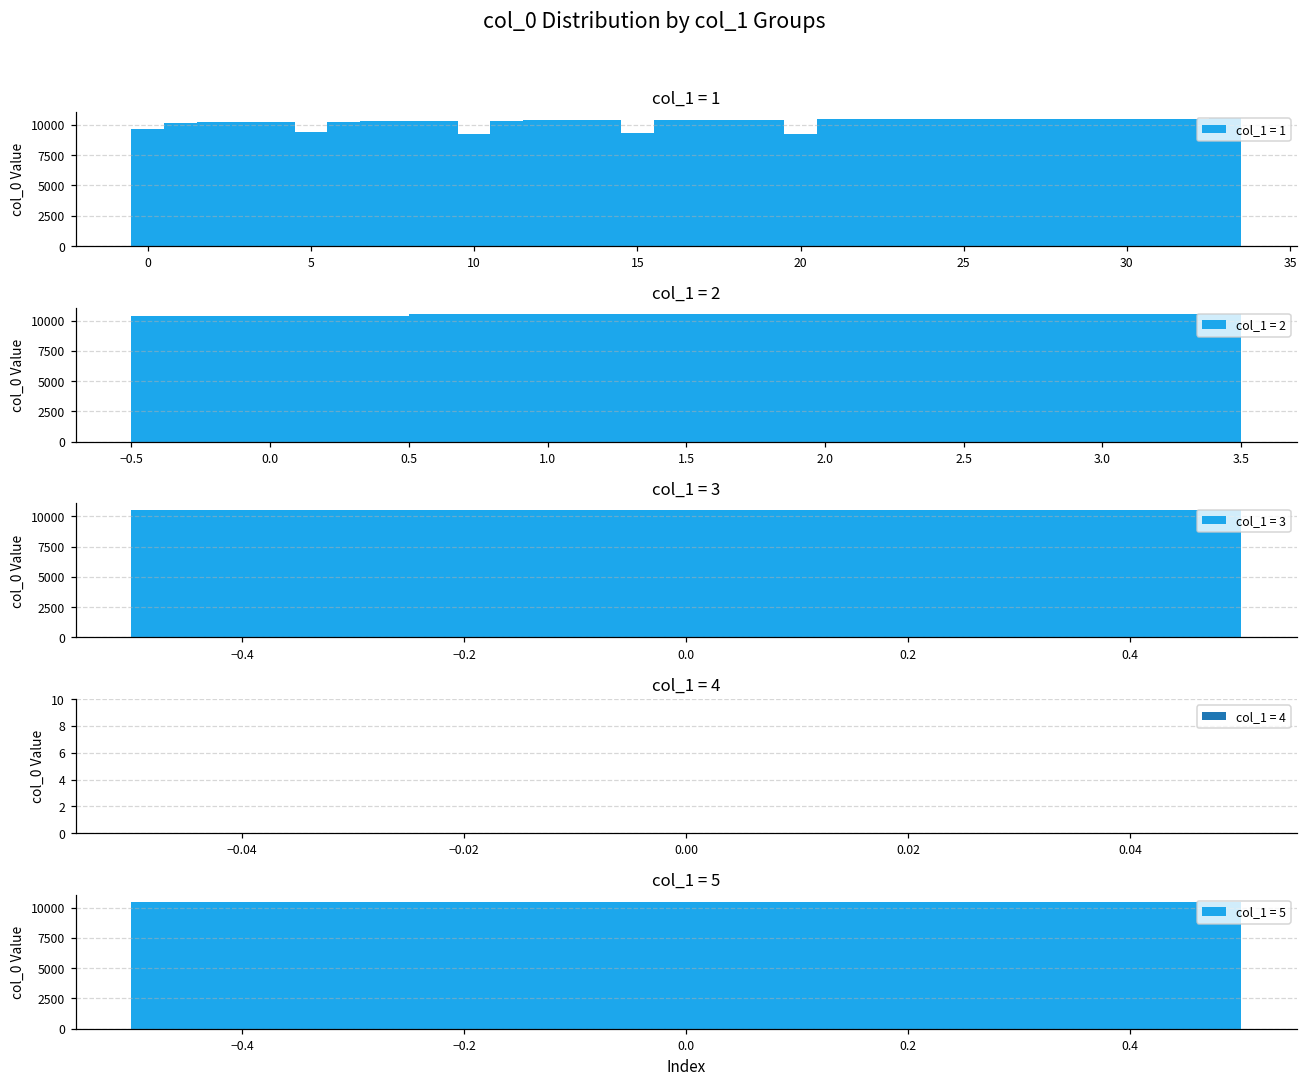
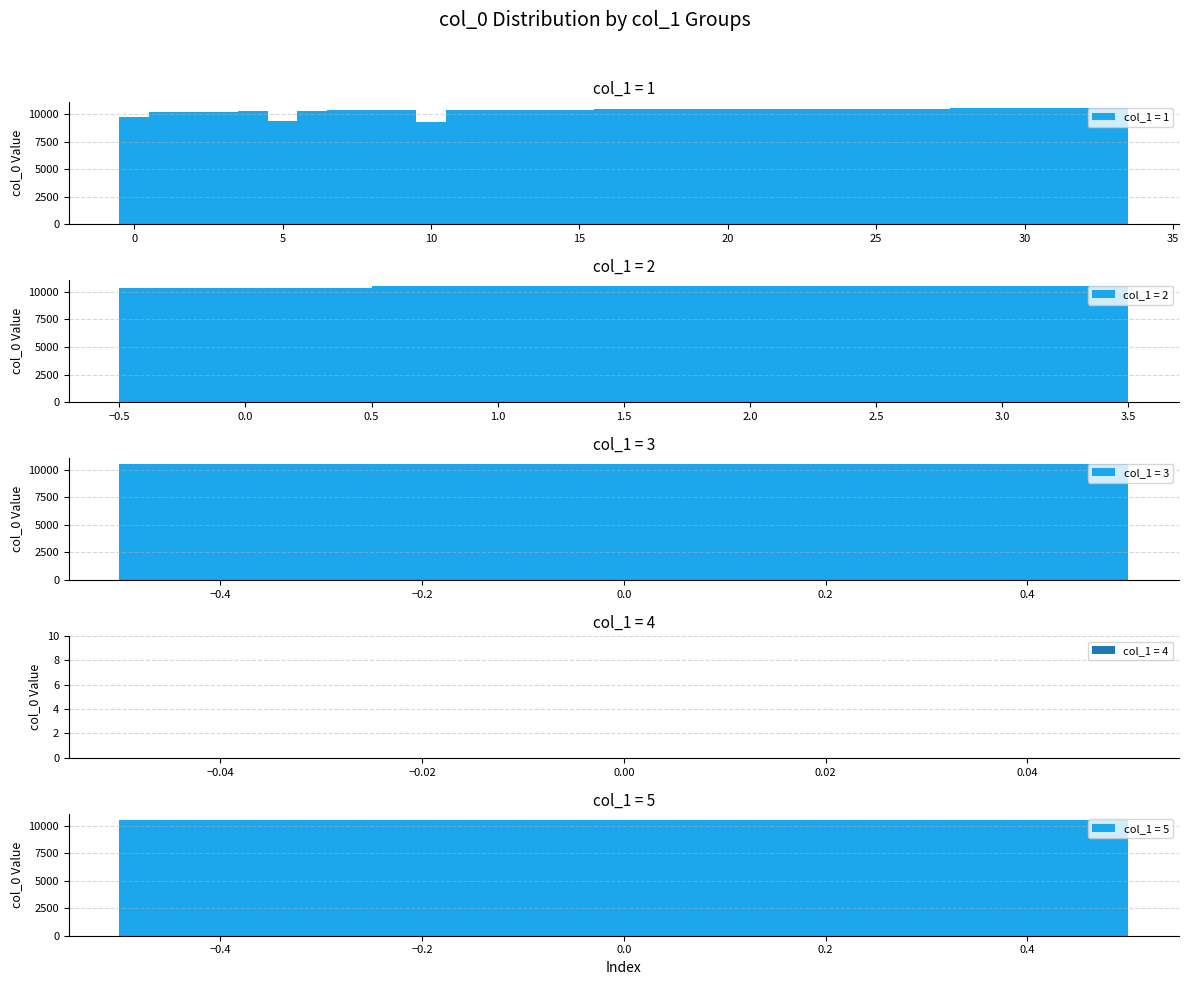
  {
    "col_1 = 1": {
      "0": 9700,
      "5": 9400,
      "10": 9300,
-     "15": 9300,
-     "20": 9200,
+     "15": 10400,
+     "20": 10400,
      "25": 10500,
      "30": 10500
    },
    "col_1 = 2": {
      "0.0": 10400,
      "1.0": 10500,
      "2.0": 10500,
      "3.0": 10500
    },
    "col_1 = 3": {
      "0.0": 10500
    },
    "col_1 = 5": {
      "0.0": 10500
    }
  }
